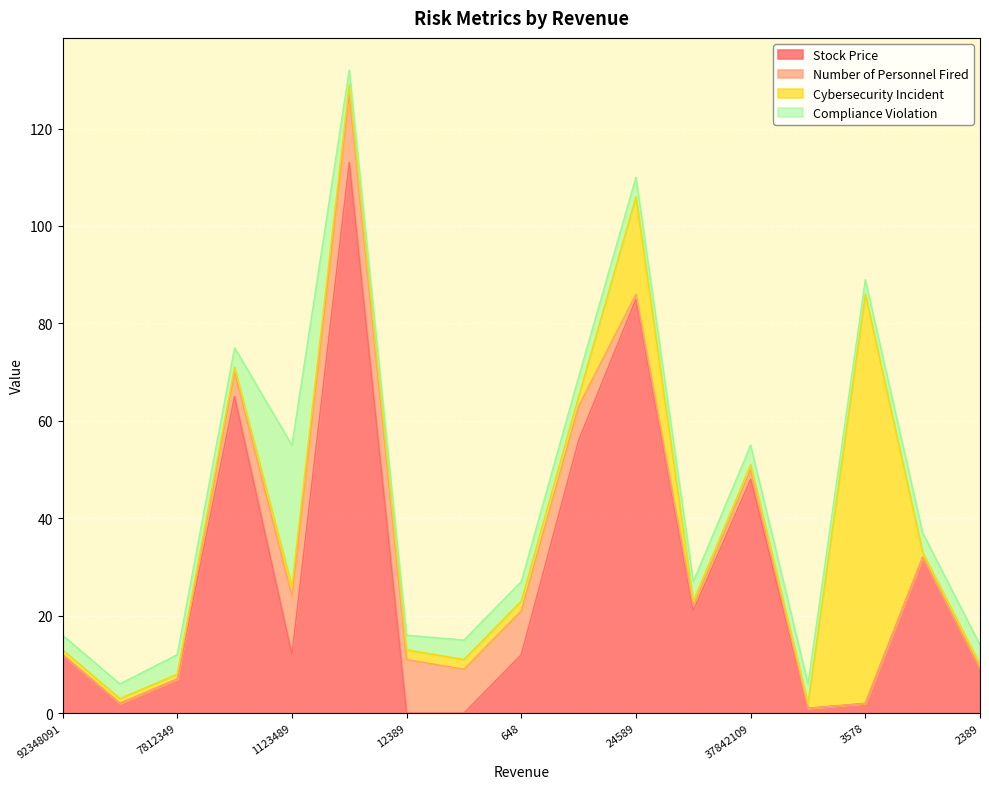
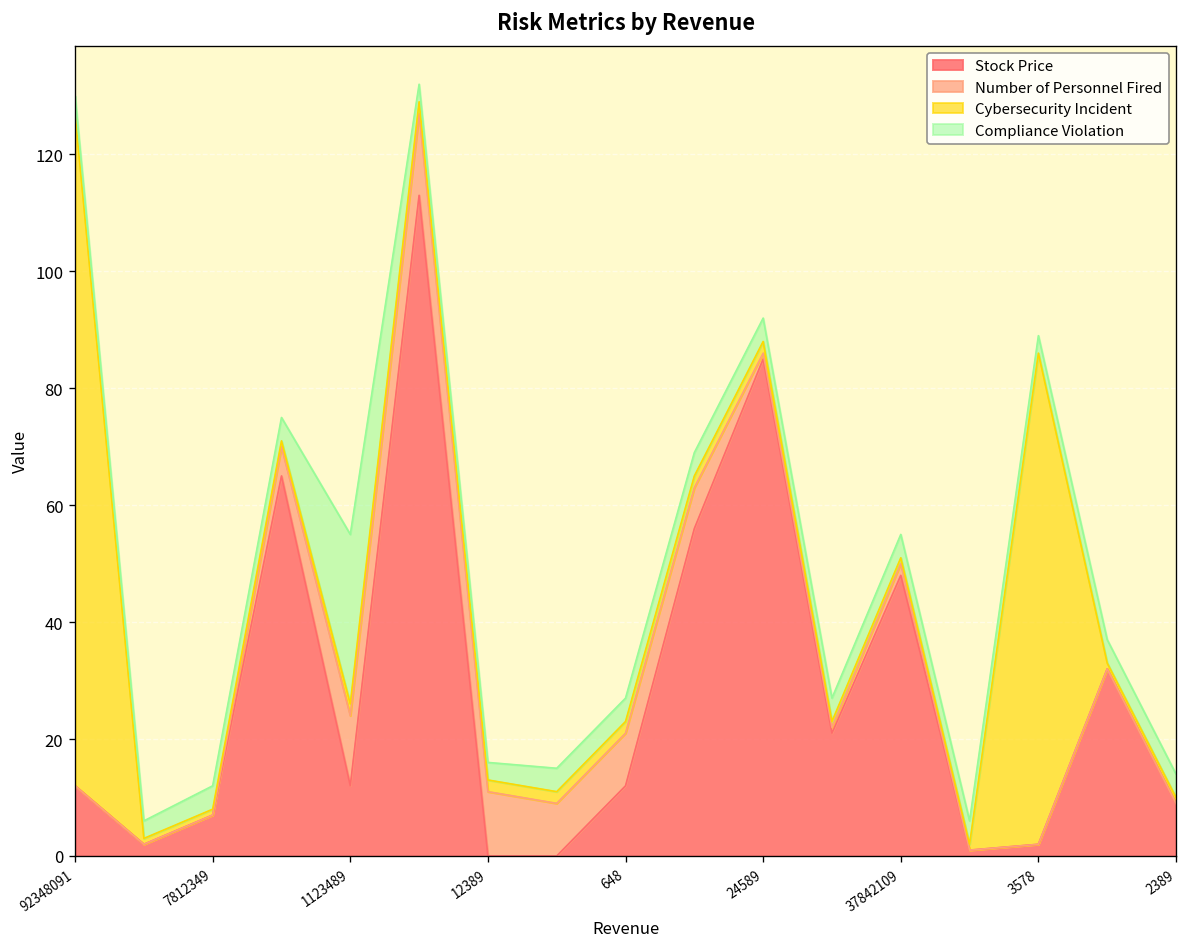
  {
    "Cybersecurity Incident": {
-     "92348091": 1,
+     "92348091": 115,
      "7812349": 1,
      "1123489": 2,
      "12389": 2,
      "648": 2,
-     "24589": 20,
+     "24589": 2,
      "37842109": 1,
      "3578": 84,
      "2389": 1
    },
    "Compliance Violation": {
      "92348091": 3,
      "7812349": 4,
      "1123489": 29,
      "12389": 3,
      "648": 4,
      "24589": 4,
      "37842109": 4,
      "3578": 3,
      "2389": 4
    }
  }
